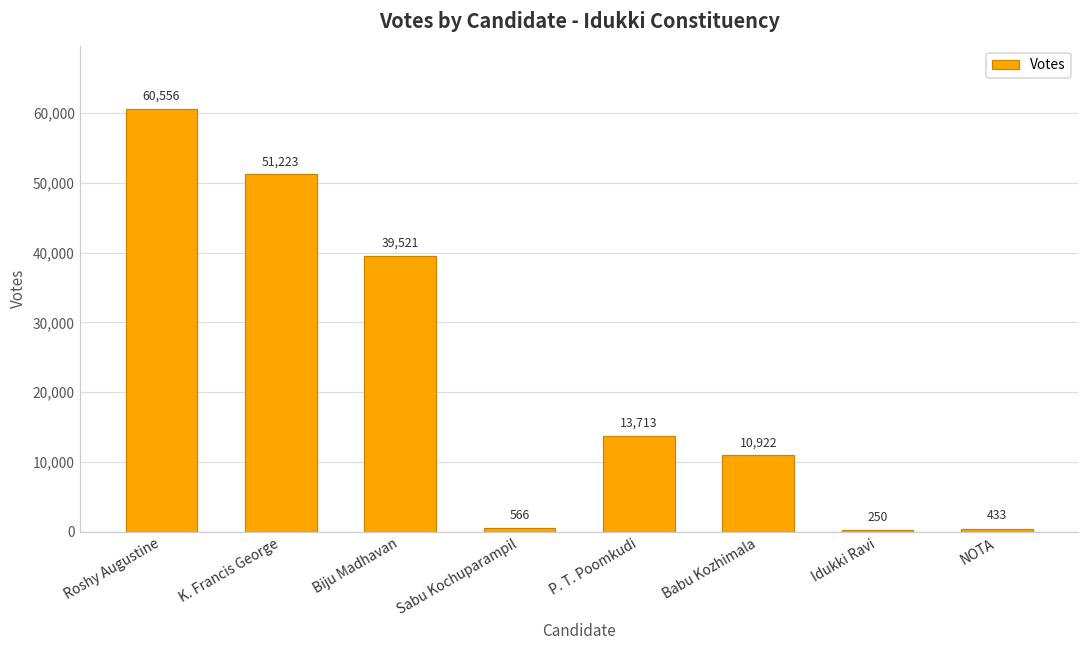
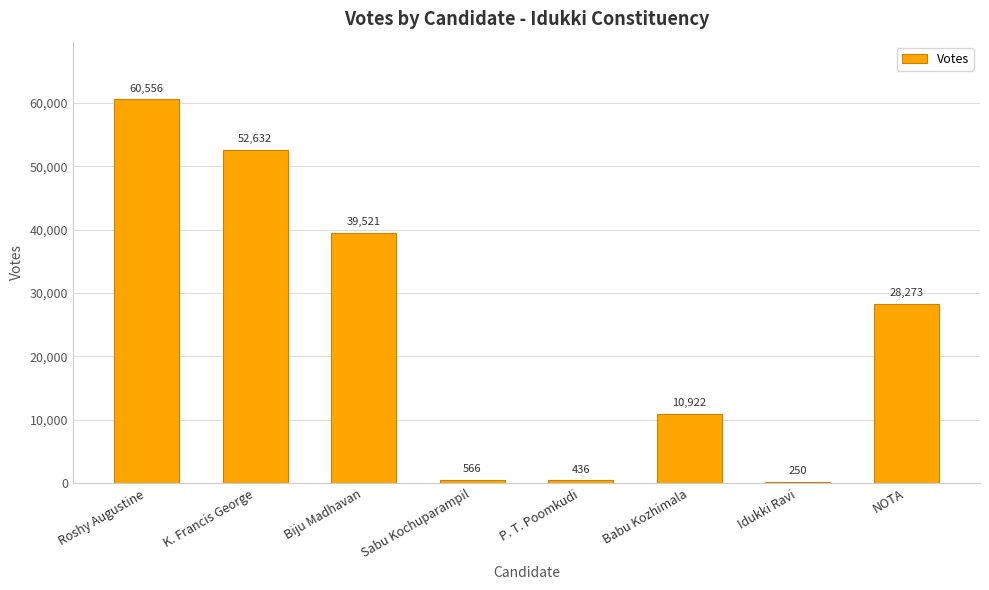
  {
    "Roshy Augustine": "60,556",
-   "K. Francis George": "51,223",
+   "K. Francis George": "52,632",
    "Biju Madhavan": "39,521",
    "Sabu Kochuparampil": "566",
-   "P. T. Poomkudi": "13,713",
+   "P. T. Poomkudi": "436",
    "Babu Kozhimala": "10,922",
    "Idukki Ravi": "250",
-   "NOTA": "433"
+   "NOTA": "28,273"
  }
